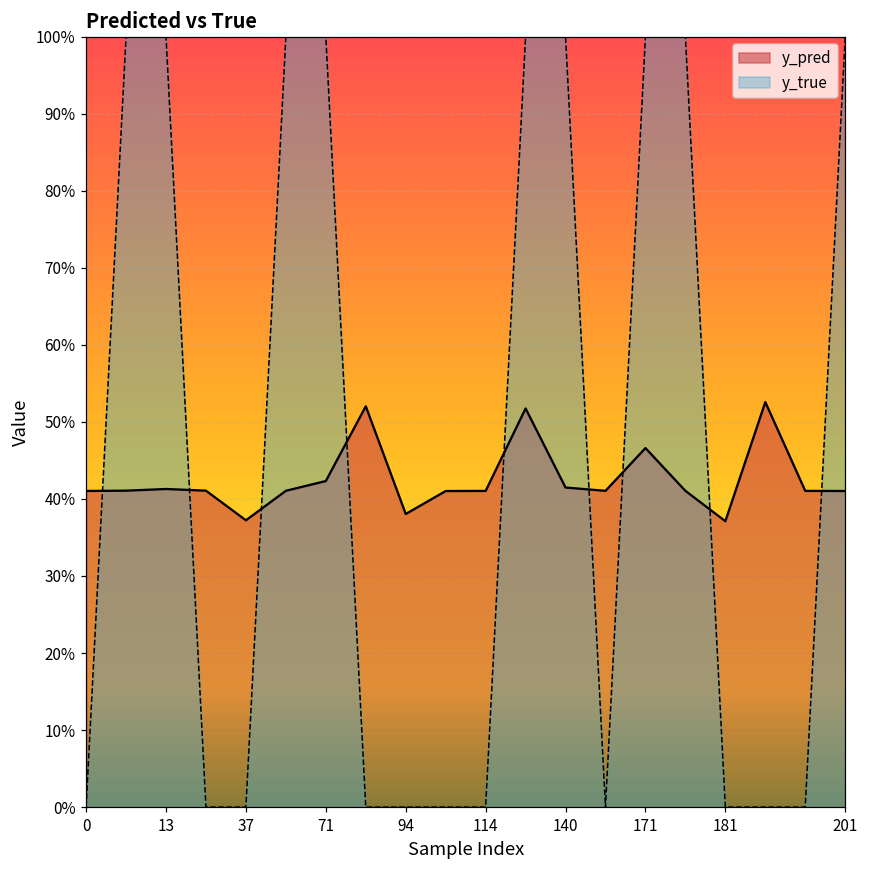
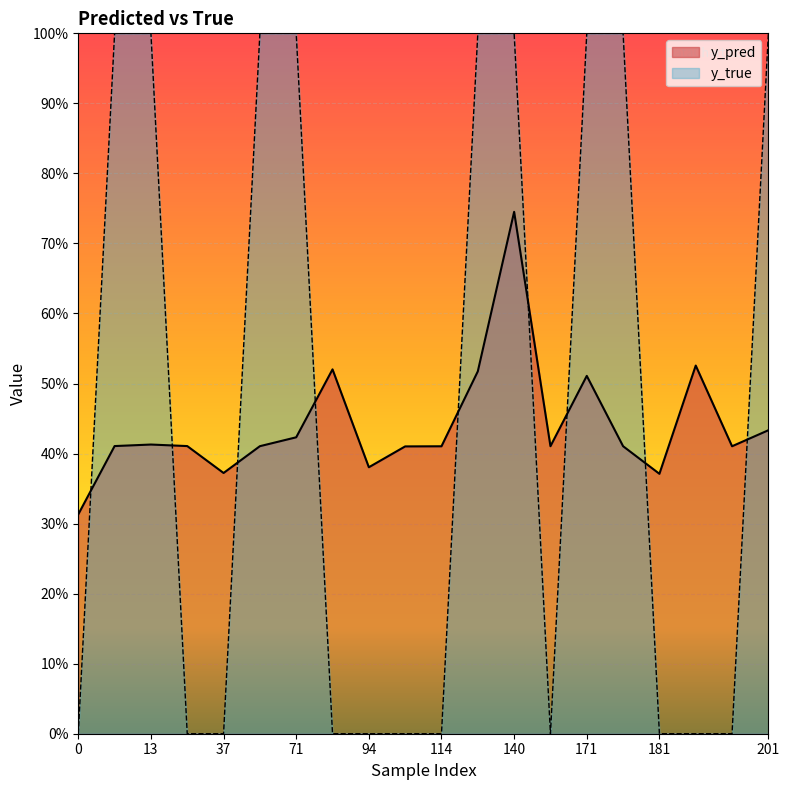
  {
    "y_pred": {
-     "0": "41%",
+     "0": "31%",
      "37": "37%",
      "71": "42%",
      "94": "38%",
      "114": "41%",
-     "140": "41%",
-     "171": "47%",
+     "140": "75%",
+     "171": "51%",
      "181": "37%",
-     "201": "41%"
+     "201": "43%"
    },
    "y_true": {
      "0": "0%",
      "37": "0%",
      "71": "100%",
      "94": "0%",
      "114": "0%",
      "140": "100%",
      "171": "100%",
      "181": "0%",
      "201": "100%"
    }
  }
